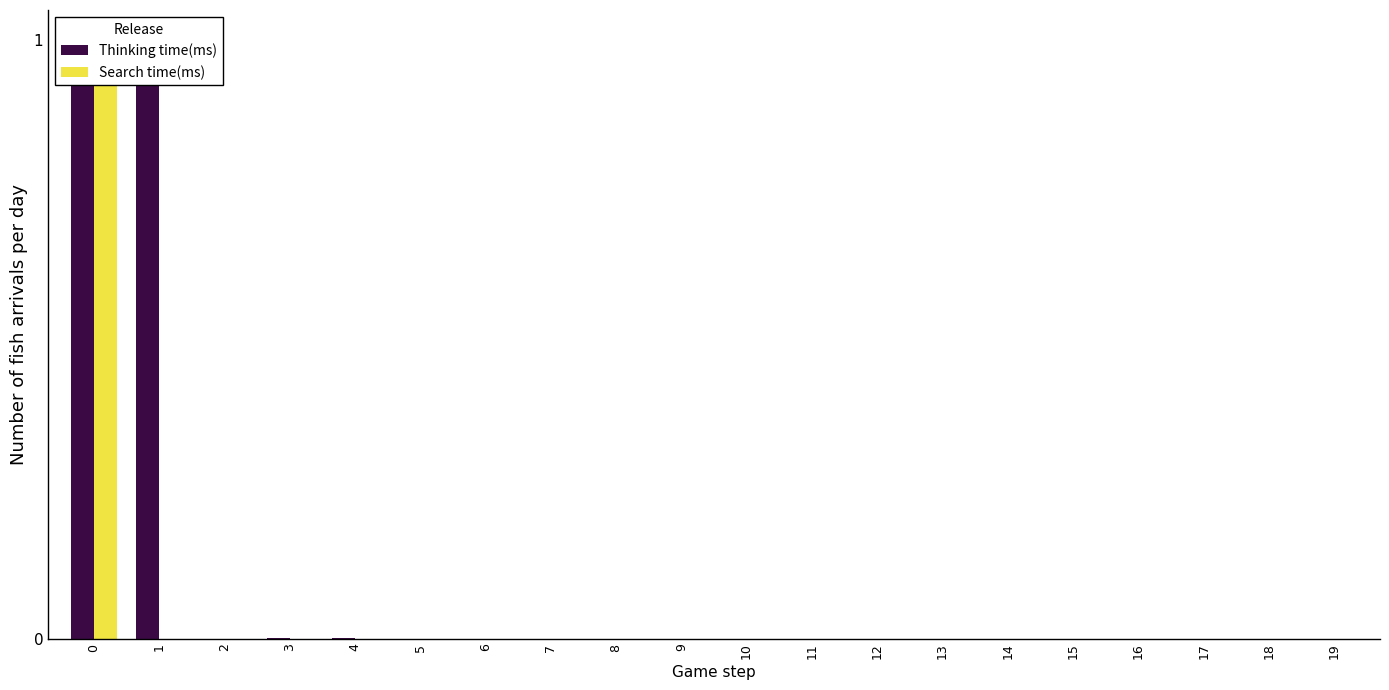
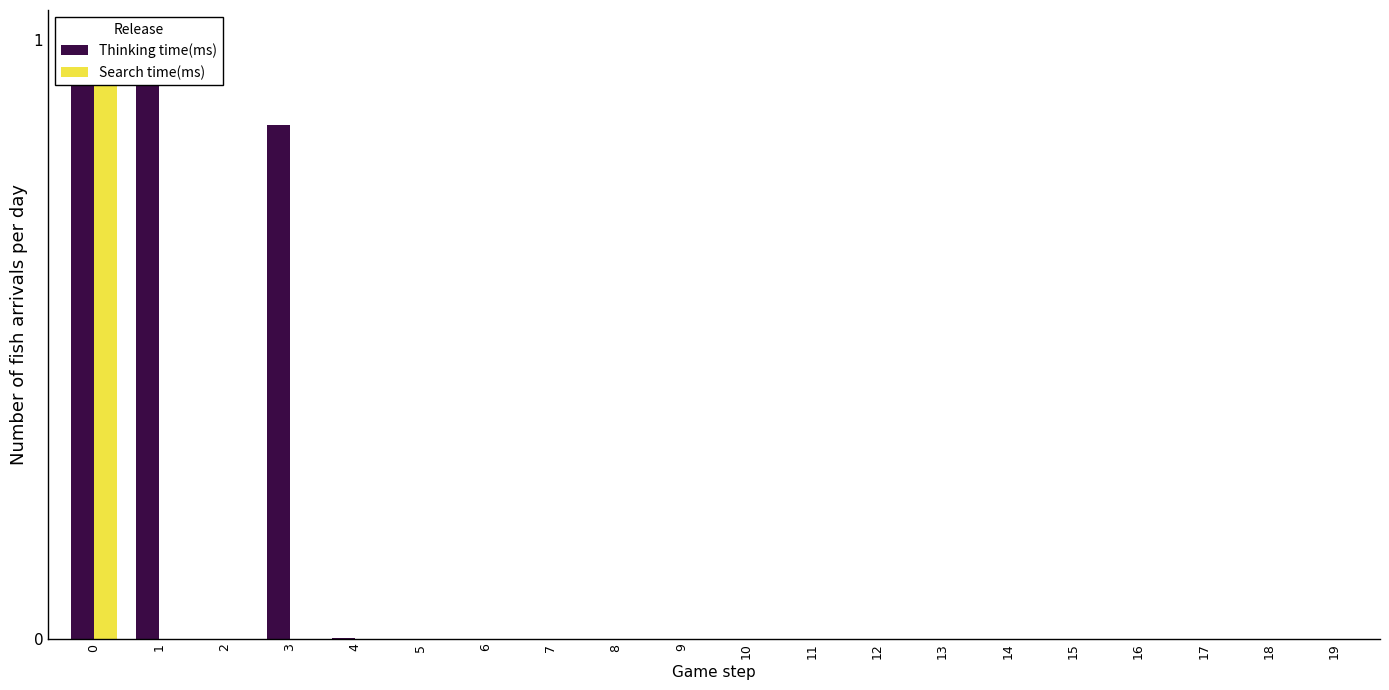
  {
    "Thinking time(ms)": {
-     "3": 0.00,
+     "3": 0.86,
      "6": 0.00,
      "7": 0.00,
      "8": 0.00,
      "9": 0.00,
      "10": 0.00,
      "11": 0.00,
      "12": 0.00,
      "15": 0.00,
      "16": 0.00,
      "19": 0.00
    },
    "Search time(ms)": {
      "1": 0.00,
      "2": 0.00,
      "3": 0.00,
      "4": 0.00,
      "5": 0.00,
      "6": 0.00,
      "7": 0.00,
      "8": 0.00,
      "9": 0.00,
      "10": 0.00,
      "11": 0.00,
      "12": 0.00,
      "13": 0.00,
      "14": 0.00,
      "15": 0.00,
      "16": 0.00,
      "17": 0.00,
      "18": 0.00,
      "19": 0.00
    }
  }
